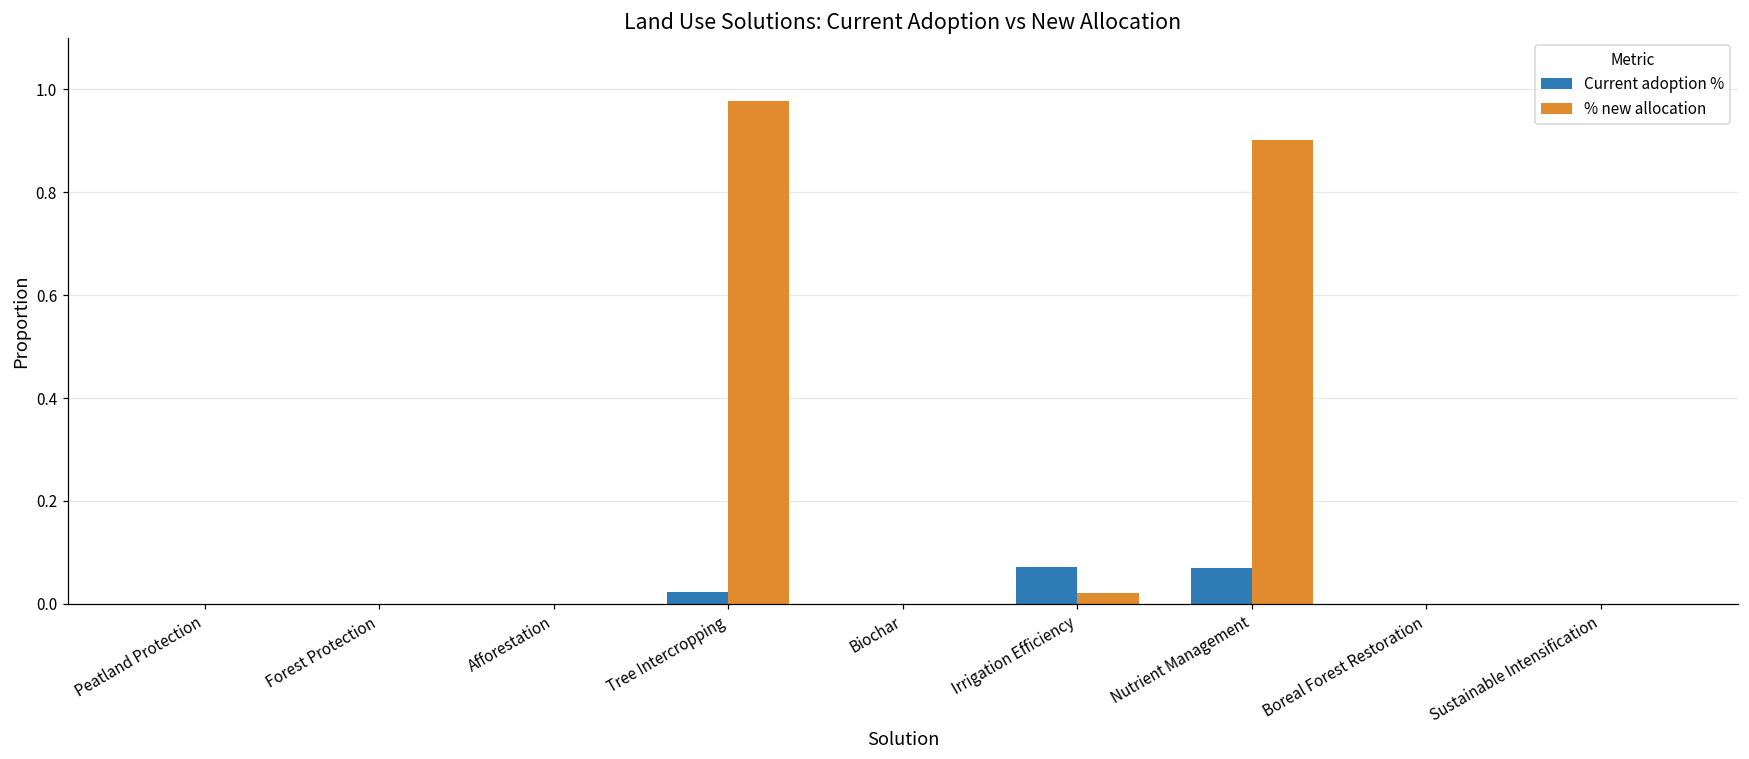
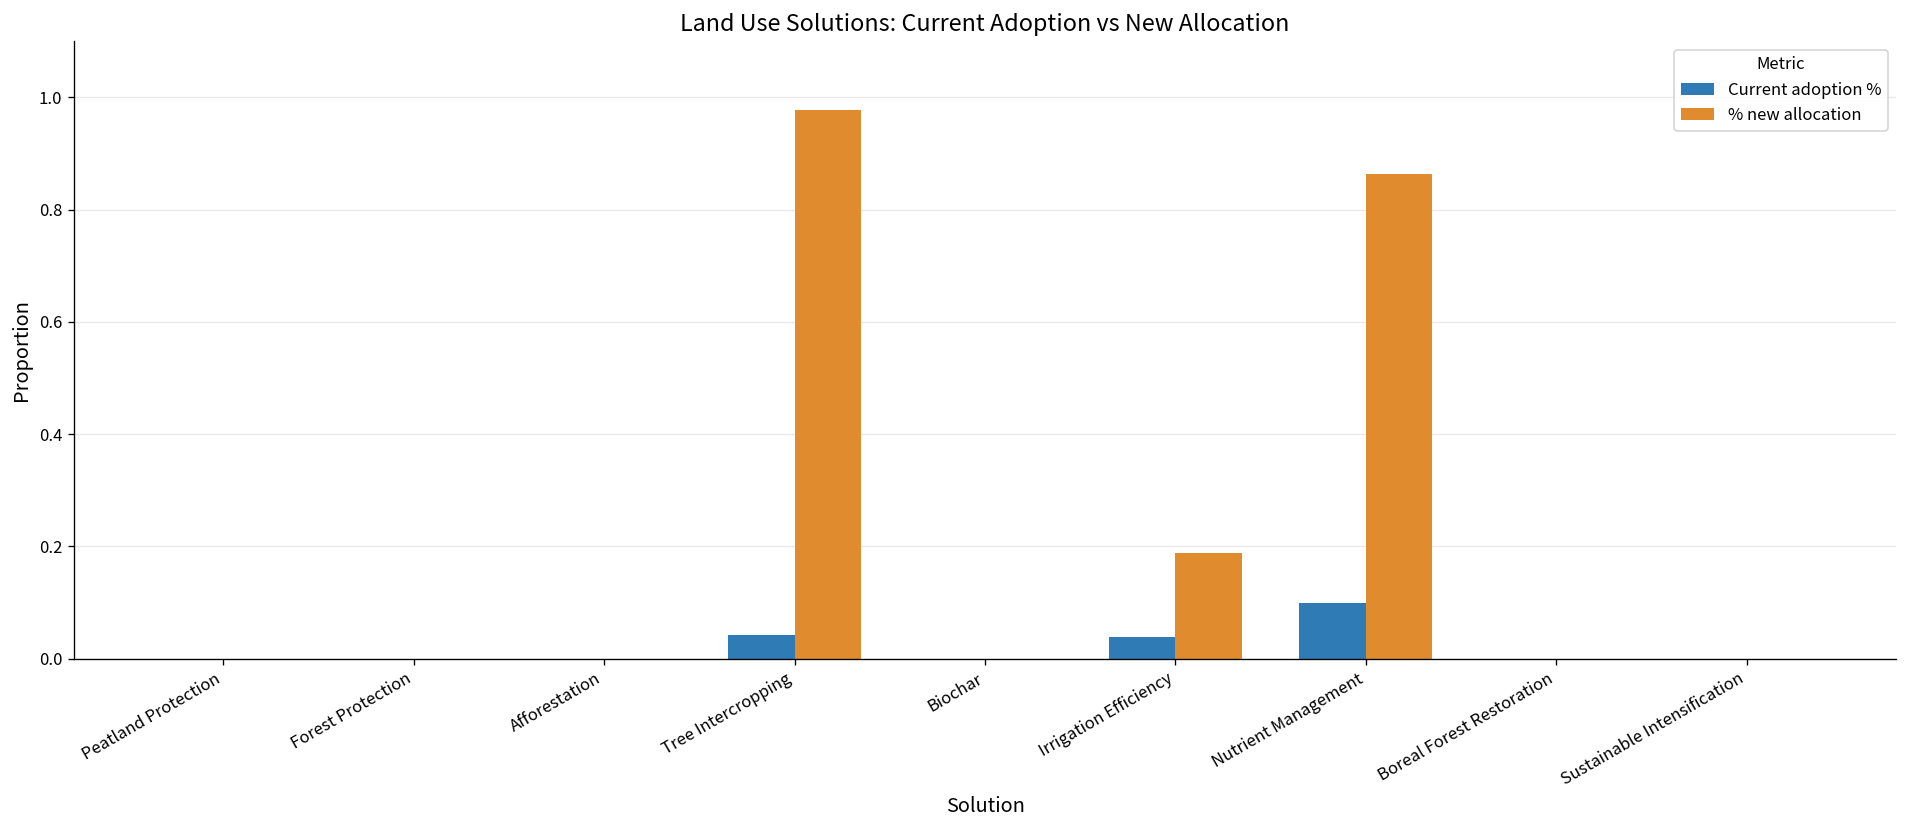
  {
    "Current adoption %": {
      "Peatland Protection": 0.00,
      "Forest Protection": 0.00,
      "Afforestation": 0.00,
-     "Tree Intercropping": 0.02,
+     "Tree Intercropping": 0.04,
      "Biochar": 0.00,
-     "Irrigation Efficiency": 0.07,
-     "Nutrient Management": 0.07,
+     "Irrigation Efficiency": 0.04,
+     "Nutrient Management": 0.10,
      "Boreal Forest Restoration": 0.00,
      "Sustainable Intensification": 0.00
    },
    "% new allocation": {
      "Peatland Protection": 0.00,
      "Forest Protection": 0.00,
      "Afforestation": 0.00,
      "Tree Intercropping": 0.98,
      "Biochar": 0.00,
-     "Irrigation Efficiency": 0.02,
-     "Nutrient Management": 0.90,
+     "Irrigation Efficiency": 0.19,
+     "Nutrient Management": 0.86,
      "Boreal Forest Restoration": 0.00,
      "Sustainable Intensification": 0.00
    }
  }
